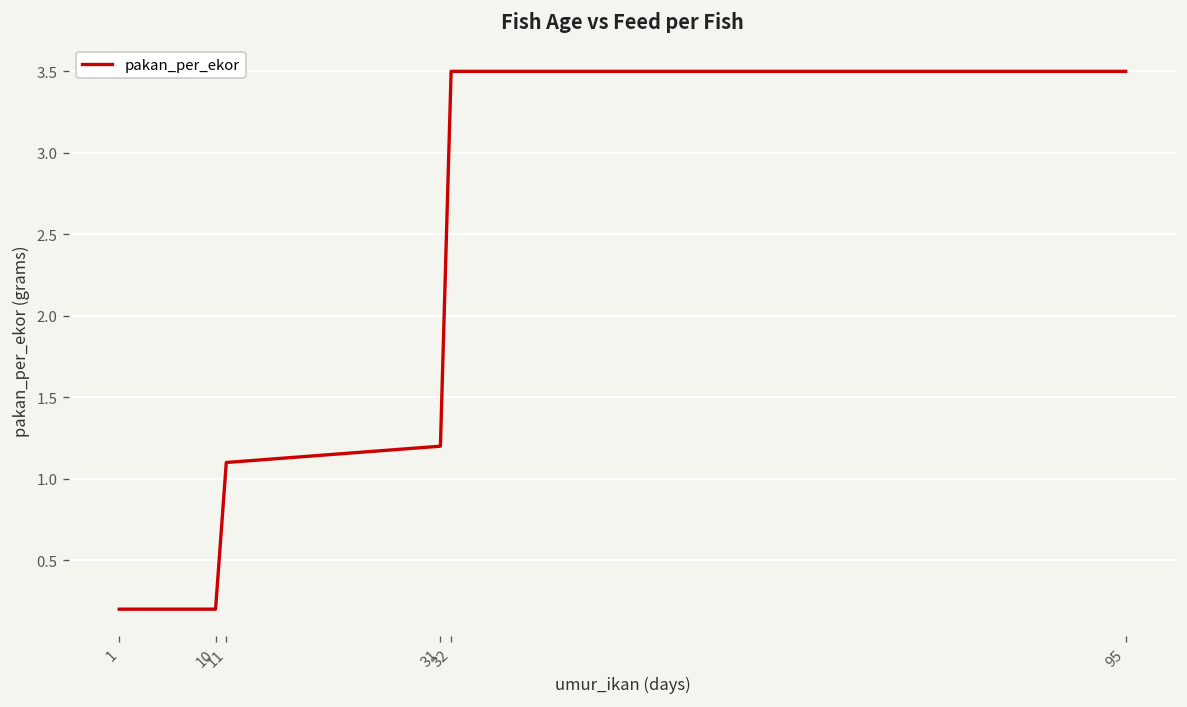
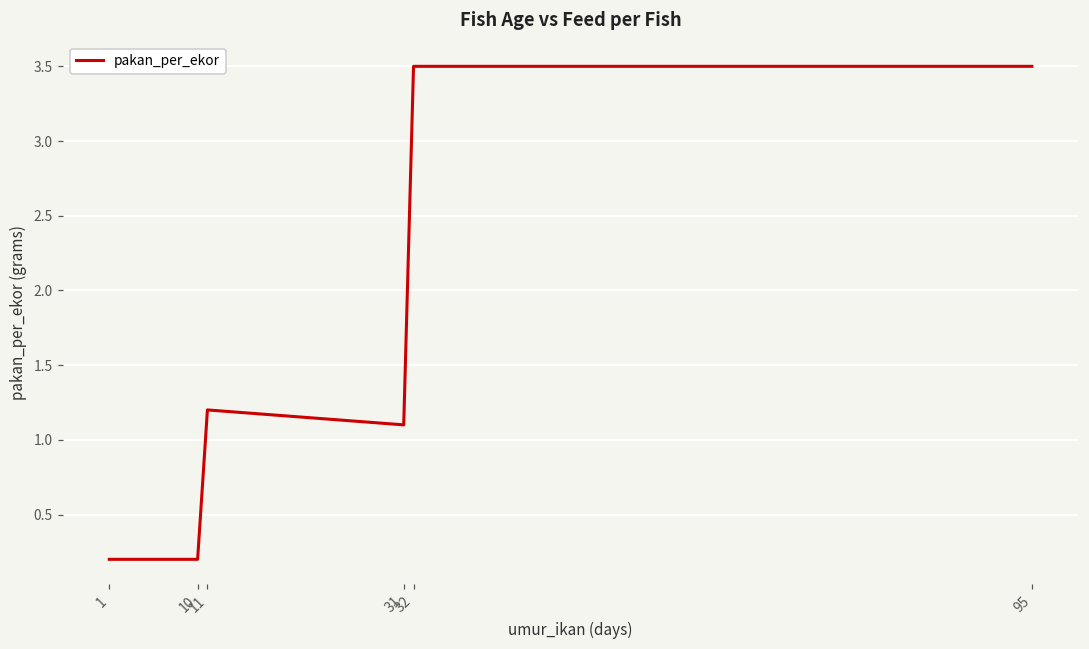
  {
    "1": 0.2,
    "10": 0.2,
-   "11": 1.1,
-   "31": 1.2,
+   "11": 1.2,
+   "31": 1.1,
    "32": 3.5,
    "95": 3.5
  }
